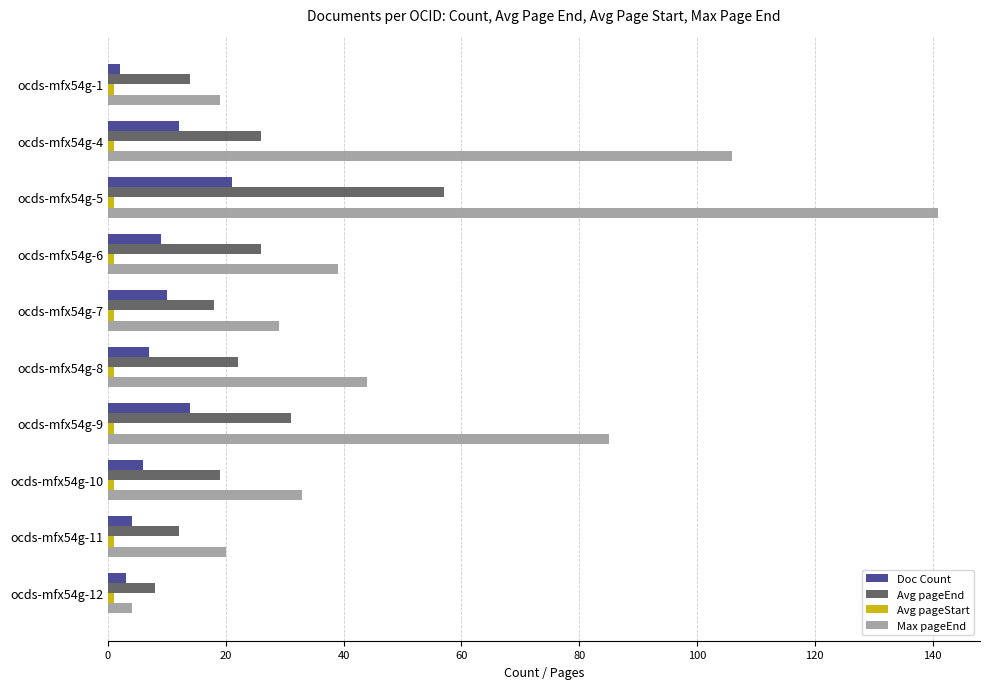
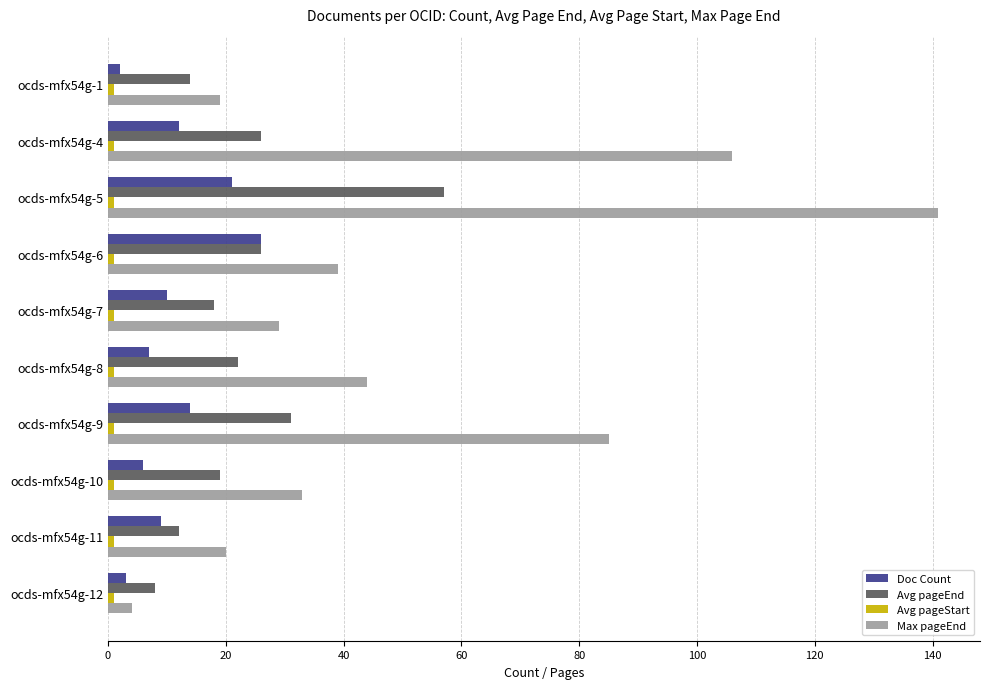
  {
    "Doc Count": {
      "ocds-mfx54g-1": 2,
      "ocds-mfx54g-4": 12,
      "ocds-mfx54g-5": 21,
-     "ocds-mfx54g-6": 9,
+     "ocds-mfx54g-6": 26,
      "ocds-mfx54g-7": 10,
      "ocds-mfx54g-8": 7,
      "ocds-mfx54g-9": 14,
      "ocds-mfx54g-10": 6,
-     "ocds-mfx54g-11": 4,
+     "ocds-mfx54g-11": 9,
      "ocds-mfx54g-12": 3
    },
    "Avg pageEnd": {
      "ocds-mfx54g-1": 14,
      "ocds-mfx54g-4": 26,
      "ocds-mfx54g-5": 57,
      "ocds-mfx54g-6": 26,
      "ocds-mfx54g-7": 18,
      "ocds-mfx54g-8": 22,
      "ocds-mfx54g-9": 31,
      "ocds-mfx54g-10": 19,
      "ocds-mfx54g-11": 12,
      "ocds-mfx54g-12": 8
    },
    "Avg pageStart": {
      "ocds-mfx54g-1": 1,
      "ocds-mfx54g-4": 1,
      "ocds-mfx54g-5": 1,
      "ocds-mfx54g-6": 1,
      "ocds-mfx54g-7": 1,
      "ocds-mfx54g-8": 1,
      "ocds-mfx54g-9": 1,
      "ocds-mfx54g-10": 1,
      "ocds-mfx54g-11": 1,
      "ocds-mfx54g-12": 1
    },
    "Max pageEnd": {
      "ocds-mfx54g-1": 19,
      "ocds-mfx54g-4": 106,
      "ocds-mfx54g-5": 141,
      "ocds-mfx54g-6": 39,
      "ocds-mfx54g-7": 29,
      "ocds-mfx54g-8": 44,
      "ocds-mfx54g-9": 85,
      "ocds-mfx54g-10": 33,
      "ocds-mfx54g-11": 20,
      "ocds-mfx54g-12": 4
    }
  }
